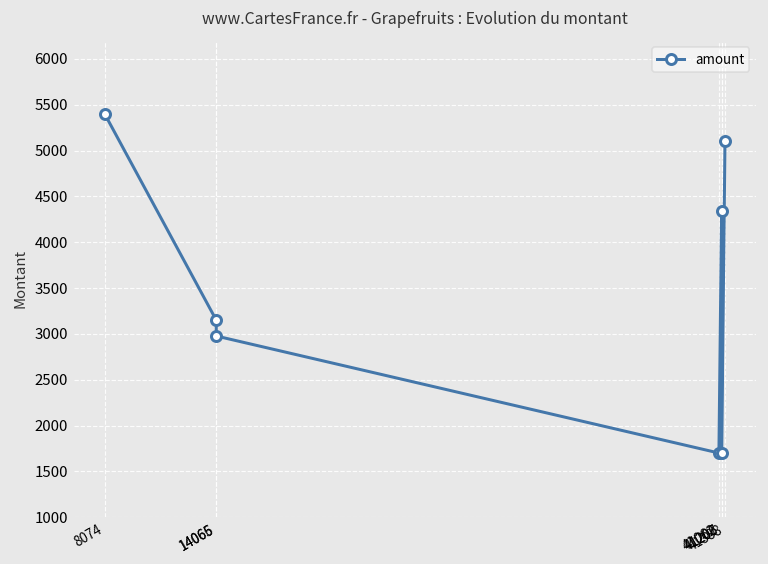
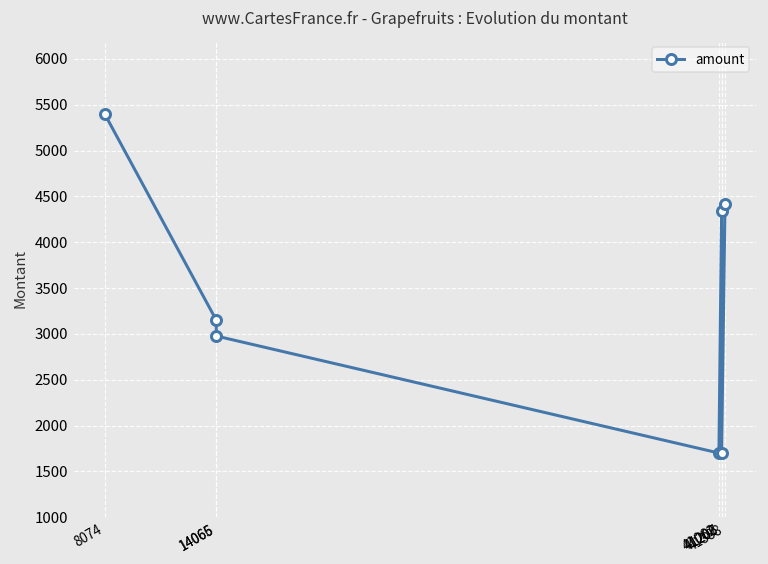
  {
    "8074": 5400,
    "14065": 3200,
    "14066": 3000,
    "41062": 1700,
    "41206": 4300,
    "41207": 1700,
-   "41388": 5100
+   "41388": 4400
  }
